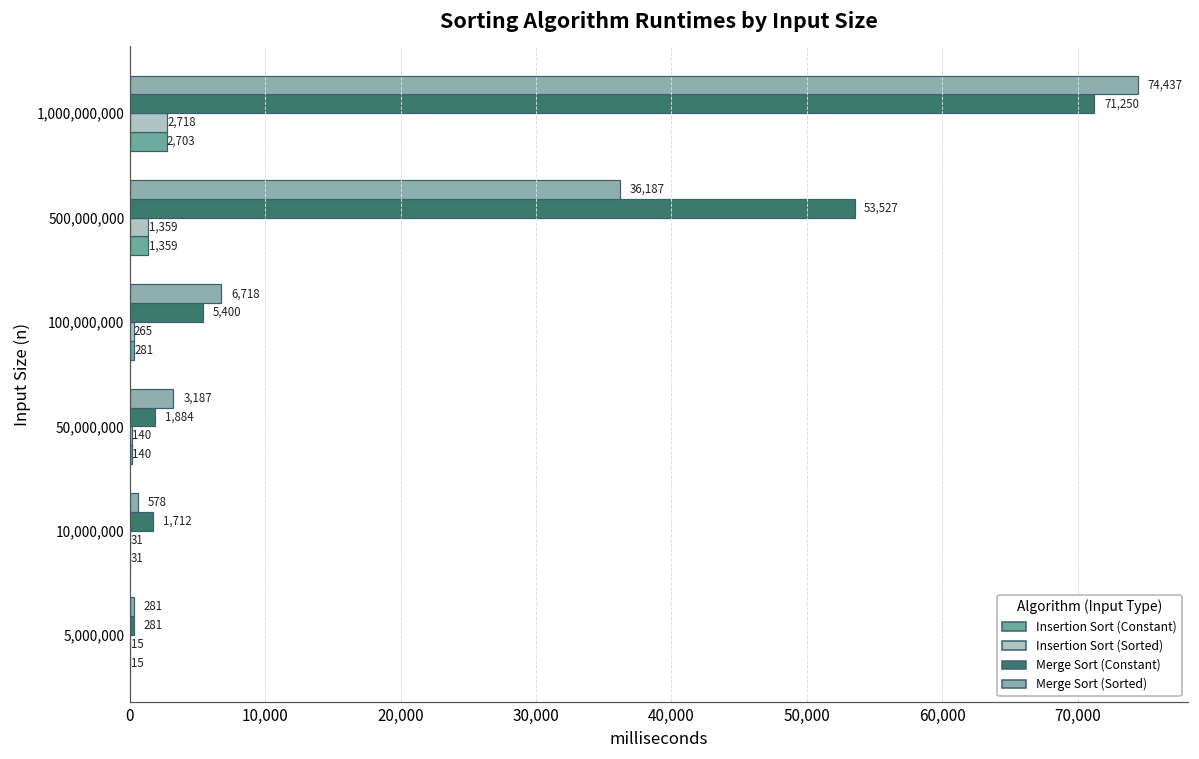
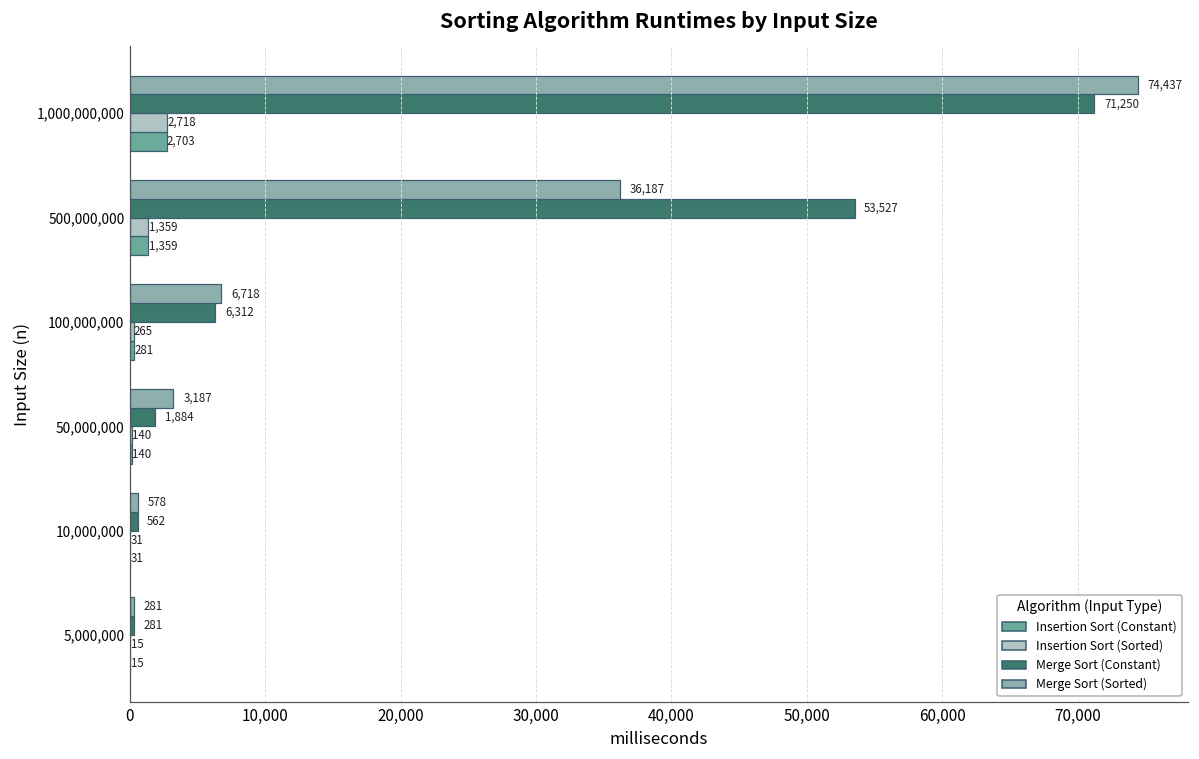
  {
    "Merge Sort (Constant)": {
      "1,000,000,000": "71,250",
      "500,000,000": "53,527",
-     "100,000,000": "5,400",
+     "100,000,000": "6,312",
      "50,000,000": "1,884",
-     "10,000,000": "1,712",
+     "10,000,000": "562",
      "5,000,000": "281"
    }
  }
